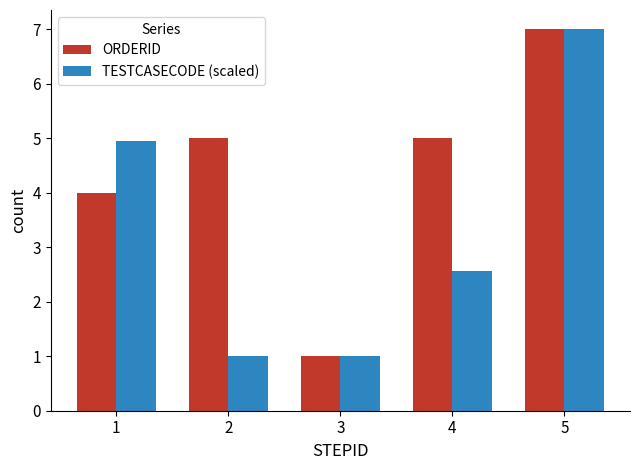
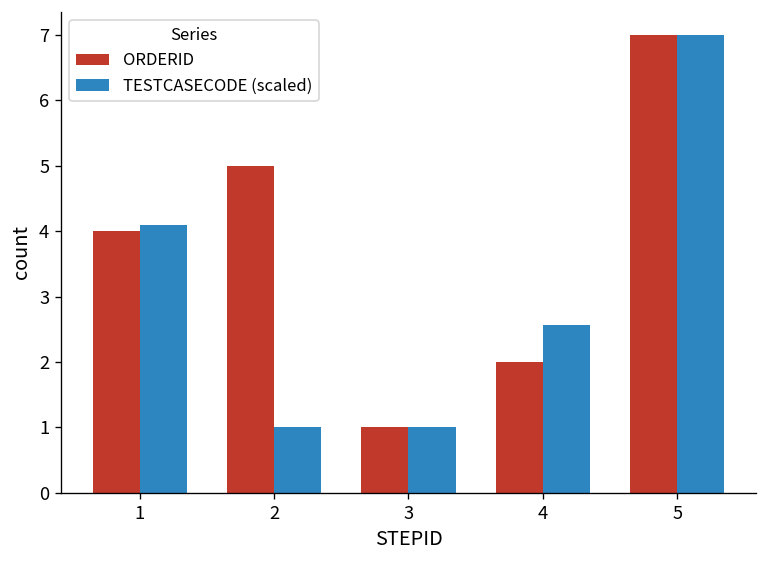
  {
    "ORDERID": {
      "1": 4,
      "2": 5,
      "3": 1,
-     "4": 5,
+     "4": 2,
      "5": 7
    },
    "TESTCASECODE (scaled)": {
-     "1": 5.0,
+     "1": 4.1,
      "2": 1.0,
      "3": 1.0,
      "4": 2.6,
      "5": 7.0
    }
  }
